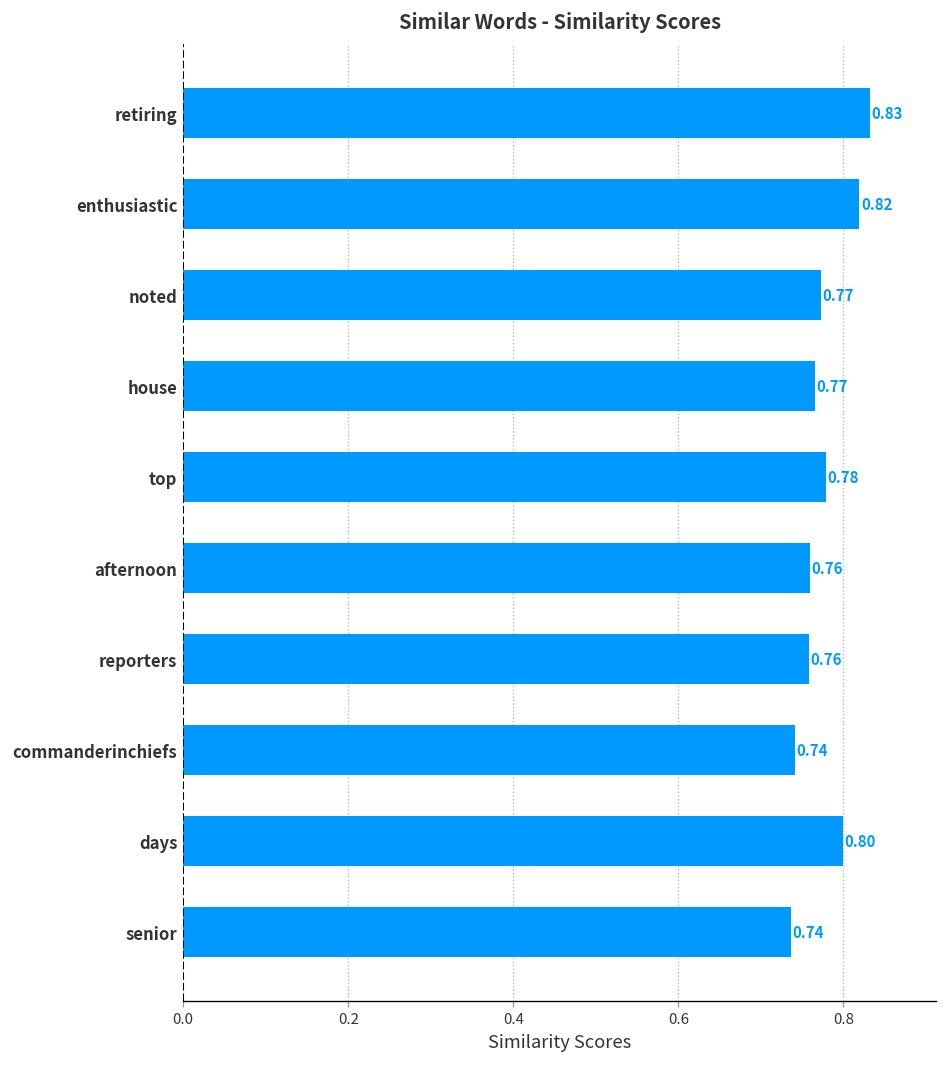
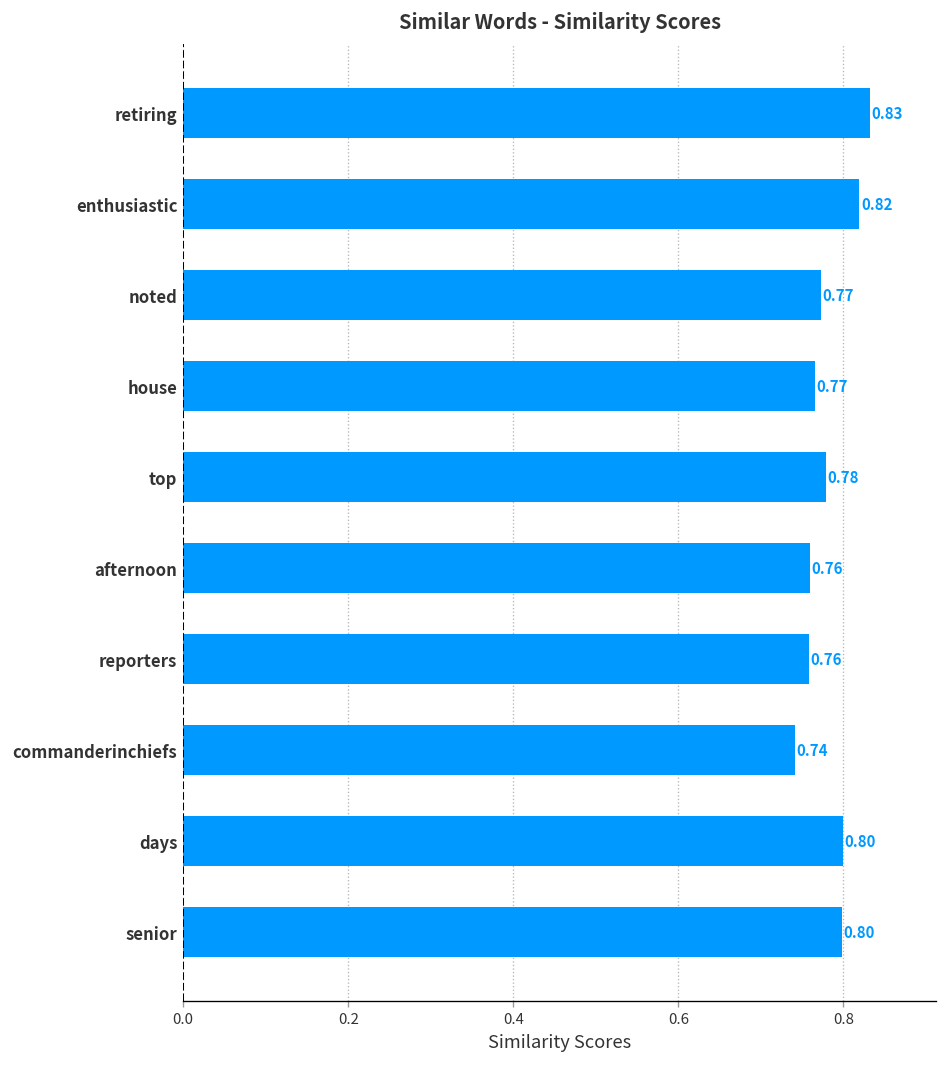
  {
    "retiring": 0.83,
    "enthusiastic": 0.82,
    "noted": 0.77,
    "house": 0.77,
    "top": 0.78,
    "afternoon": 0.76,
    "reporters": 0.76,
    "commanderinchiefs": 0.74,
    "days": 0.80,
-   "senior": 0.74
+   "senior": 0.80
  }
